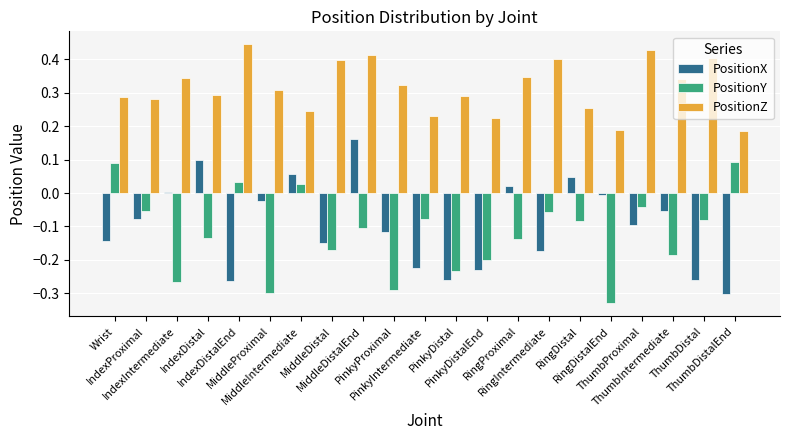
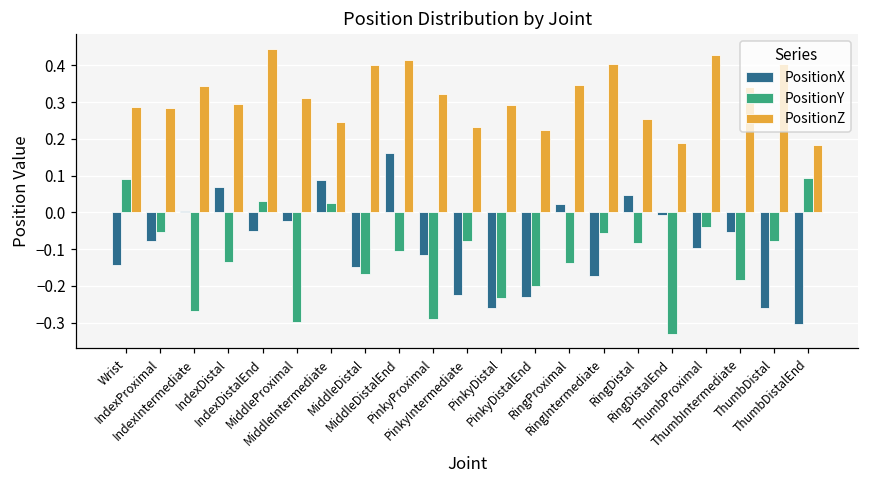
  {
    "PositionX": {
      "Wrist": -0.14,
      "IndexProximal": -0.08,
-     "IndexDistal": 0.10,
-     "IndexDistalEnd": -0.26,
+     "IndexDistal": 0.07,
+     "IndexDistalEnd": -0.05,
      "MiddleProximal": -0.02,
-     "MiddleIntermediate": 0.06,
+     "MiddleIntermediate": 0.09,
      "MiddleDistal": -0.15,
      "MiddleDistalEnd": 0.16,
      "PinkyProximal": -0.12,
      "PinkyIntermediate": -0.22,
      "PinkyDistal": -0.26,
      "PinkyDistalEnd": -0.23,
      "RingProximal": 0.02,
      "RingIntermediate": -0.17,
      "RingDistal": 0.05,
      "ThumbProximal": -0.10,
      "ThumbIntermediate": -0.05,
      "ThumbDistal": -0.26,
      "ThumbDistalEnd": -0.30
    },
    "PositionY": {
      "Wrist": 0.09,
      "IndexProximal": -0.05,
      "IndexIntermediate": -0.27,
      "IndexDistal": -0.13,
      "IndexDistalEnd": 0.03,
      "MiddleProximal": -0.30,
      "MiddleIntermediate": 0.03,
      "MiddleDistal": -0.17,
      "MiddleDistalEnd": -0.10,
      "PinkyProximal": -0.29,
      "PinkyIntermediate": -0.08,
      "PinkyDistal": -0.23,
      "PinkyDistalEnd": -0.20,
      "RingProximal": -0.14,
      "RingIntermediate": -0.06,
      "RingDistal": -0.08,
      "RingDistalEnd": -0.33,
      "ThumbProximal": -0.04,
      "ThumbIntermediate": -0.18,
      "ThumbDistal": -0.08,
      "ThumbDistalEnd": 0.09
    },
    "PositionZ": {
      "Wrist": 0.29,
      "IndexProximal": 0.28,
      "IndexIntermediate": 0.34,
      "IndexDistal": 0.29,
      "IndexDistalEnd": 0.45,
      "MiddleProximal": 0.31,
      "MiddleIntermediate": 0.25,
      "MiddleDistal": 0.40,
      "MiddleDistalEnd": 0.41,
      "PinkyProximal": 0.32,
      "PinkyIntermediate": 0.23,
      "PinkyDistal": 0.29,
      "PinkyDistalEnd": 0.23,
      "RingProximal": 0.35,
      "RingIntermediate": 0.40,
      "RingDistal": 0.25,
      "RingDistalEnd": 0.19,
      "ThumbProximal": 0.43,
      "ThumbDistalEnd": 0.18
    }
  }
